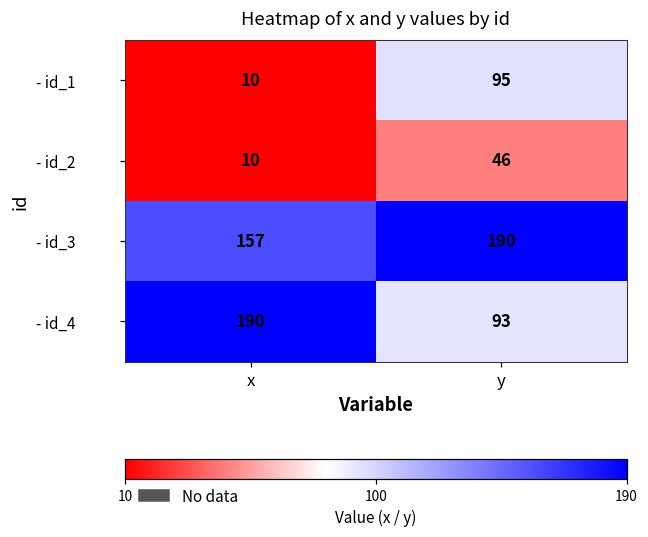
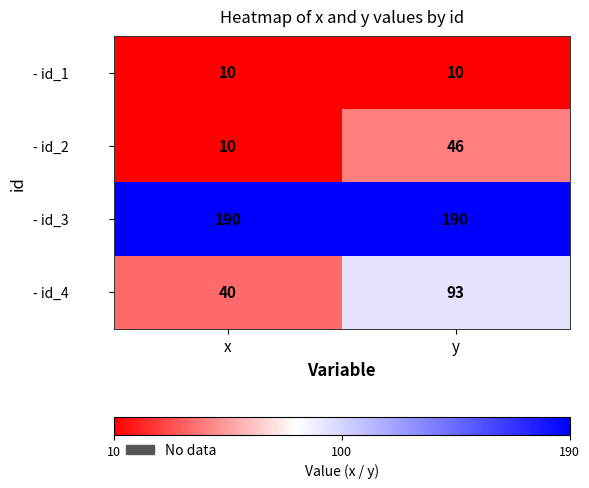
  {
    "- id_1": {
      "x": 10,
-     "y": 95
+     "y": 10
    },
    "- id_2": {
      "x": 10,
      "y": 46
    },
    "- id_3": {
-     "x": 157,
+     "x": 190,
      "y": 190
    },
    "- id_4": {
-     "x": 190,
+     "x": 40,
      "y": 93
    }
  }
